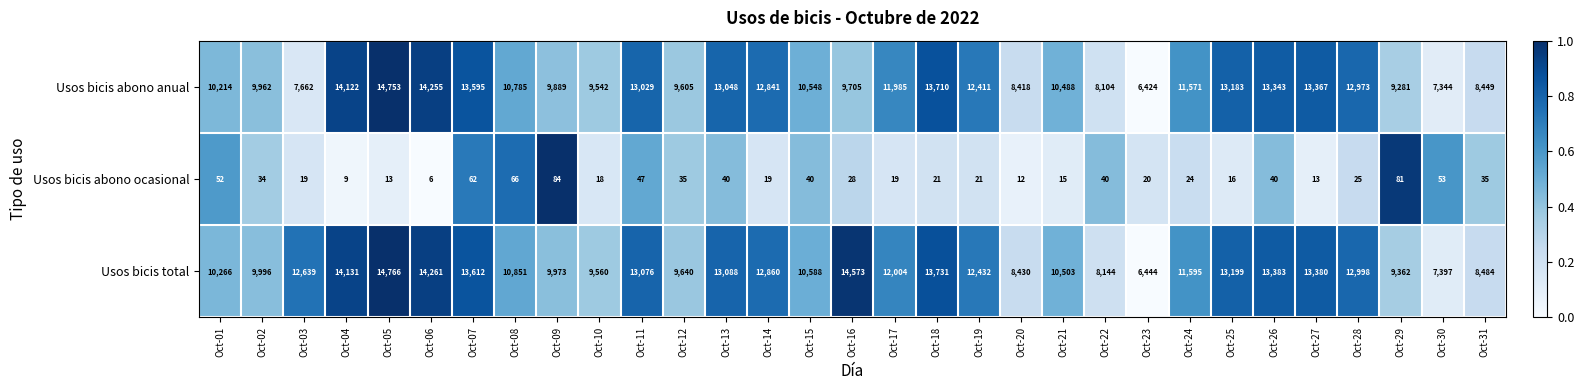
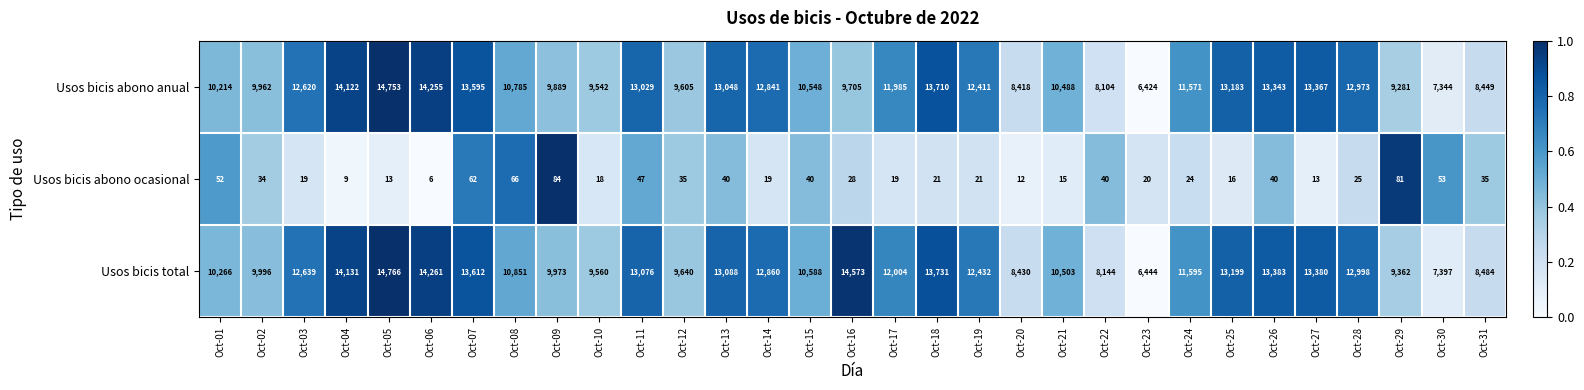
  {
    "Usos bicis abono anual": {
      "Oct-01": "10,214",
      "Oct-02": "9,962",
-     "Oct-03": "7,662",
+     "Oct-03": "12,620",
      "Oct-04": "14,122",
      "Oct-05": "14,753",
      "Oct-06": "14,255",
      "Oct-07": "13,595",
      "Oct-08": "10,785",
      "Oct-09": "9,889",
      "Oct-10": "9,542",
      "Oct-11": "13,029",
      "Oct-12": "9,605",
      "Oct-13": "13,048",
      "Oct-14": "12,841",
      "Oct-15": "10,548",
      "Oct-16": "9,705",
      "Oct-17": "11,985",
      "Oct-18": "13,710",
      "Oct-19": "12,411",
      "Oct-20": "8,418",
      "Oct-21": "10,488",
      "Oct-22": "8,104",
      "Oct-23": "6,424",
      "Oct-24": "11,571",
      "Oct-25": "13,183",
      "Oct-26": "13,343",
      "Oct-27": "13,367",
      "Oct-28": "12,973",
      "Oct-29": "9,281",
      "Oct-30": "7,344",
      "Oct-31": "8,449"
    },
    "Usos bicis abono ocasional": {
      "Oct-01": "52",
      "Oct-02": "34",
      "Oct-03": "19",
      "Oct-04": "9",
      "Oct-05": "13",
      "Oct-06": "6",
      "Oct-07": "62",
      "Oct-08": "66",
      "Oct-09": "84",
      "Oct-10": "18",
      "Oct-11": "47",
      "Oct-12": "35",
      "Oct-13": "40",
      "Oct-14": "19",
      "Oct-15": "40",
      "Oct-16": "28",
      "Oct-17": "19",
      "Oct-18": "21",
      "Oct-19": "21",
      "Oct-20": "12",
      "Oct-21": "15",
      "Oct-22": "40",
      "Oct-23": "20",
      "Oct-24": "24",
      "Oct-25": "16",
      "Oct-26": "40",
      "Oct-27": "13",
      "Oct-28": "25",
      "Oct-29": "81",
      "Oct-30": "53",
      "Oct-31": "35"
    },
    "Usos bicis total": {
      "Oct-01": "10,266",
      "Oct-02": "9,996",
      "Oct-03": "12,639",
      "Oct-04": "14,131",
      "Oct-05": "14,766",
      "Oct-06": "14,261",
      "Oct-07": "13,612",
      "Oct-08": "10,851",
      "Oct-09": "9,973",
      "Oct-10": "9,560",
      "Oct-11": "13,076",
      "Oct-12": "9,640",
      "Oct-13": "13,088",
      "Oct-14": "12,860",
      "Oct-15": "10,588",
      "Oct-16": "14,573",
      "Oct-17": "12,004",
      "Oct-18": "13,731",
      "Oct-19": "12,432",
      "Oct-20": "8,430",
      "Oct-21": "10,503",
      "Oct-22": "8,144",
      "Oct-23": "6,444",
      "Oct-24": "11,595",
      "Oct-25": "13,199",
      "Oct-26": "13,383",
      "Oct-27": "13,380",
      "Oct-28": "12,998",
      "Oct-29": "9,362",
      "Oct-30": "7,397",
      "Oct-31": "8,484"
    }
  }
